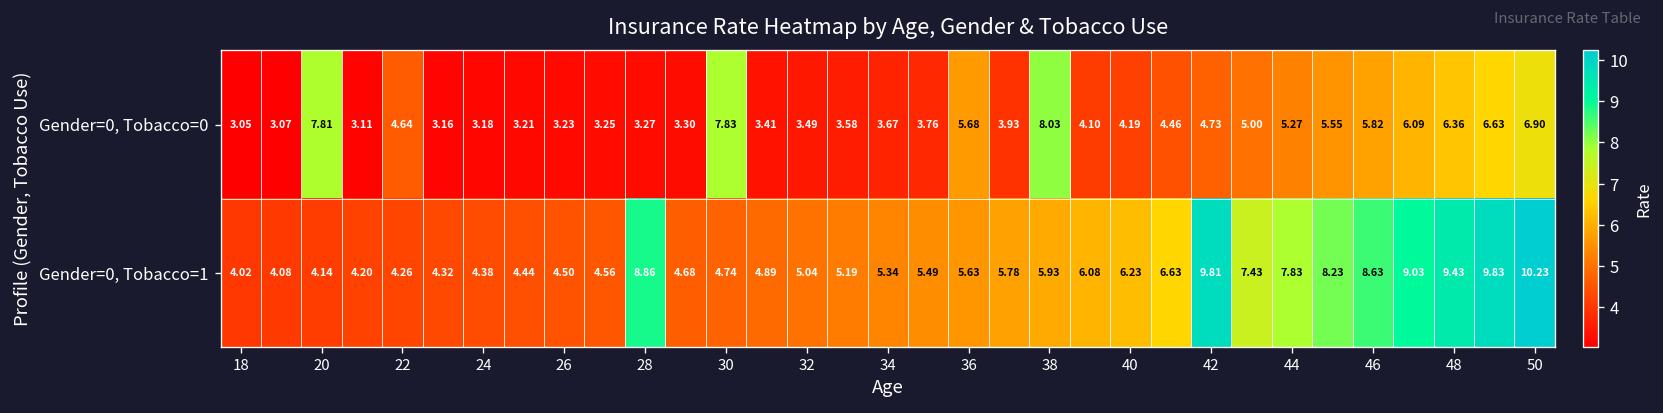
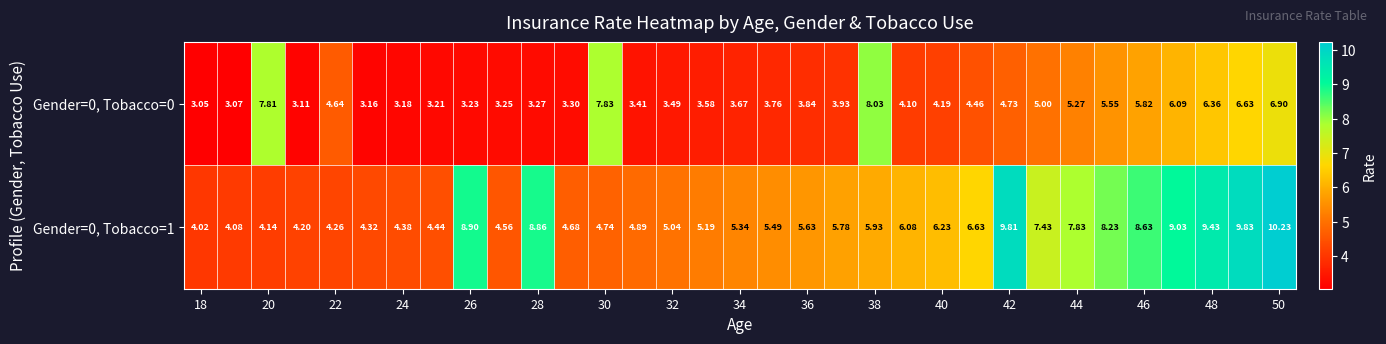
  {
    "Gender=0, Tobacco=0": {
      "18": 3.05,
      "20": 7.81,
      "22": 4.64,
      "24": 3.18,
      "26": 3.23,
      "28": 3.27,
      "30": 7.83,
      "32": 3.49,
      "34": 3.67,
-     "36": 5.68,
+     "36": 3.84,
      "38": 8.03,
      "40": 4.19,
      "42": 4.73,
      "44": 5.27,
      "46": 5.82,
      "48": 6.36,
      "50": 6.90
    },
    "Gender=0, Tobacco=1": {
      "18": 4.02,
      "20": 4.14,
      "22": 4.26,
      "24": 4.38,
-     "26": 4.50,
+     "26": 8.90,
      "28": 8.86,
      "30": 4.74,
      "32": 5.04,
      "34": 5.34,
      "36": 5.63,
      "38": 5.93,
      "40": 6.23,
      "42": 9.81,
      "44": 7.83,
      "46": 8.63,
      "48": 9.43,
      "50": 10.23
    }
  }
